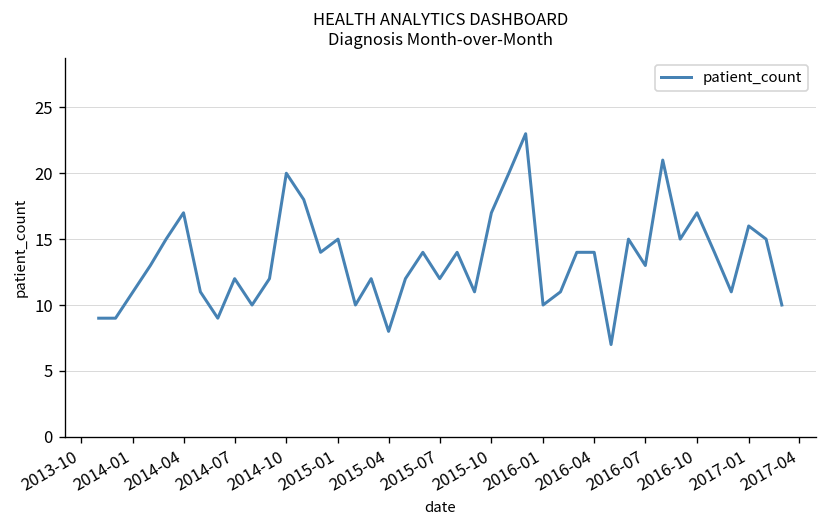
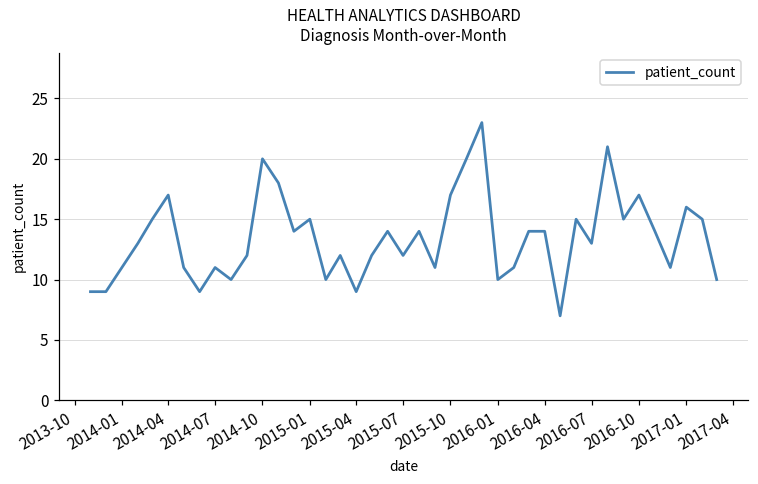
  {
    "2014-04": 17,
-   "2014-07": 12,
+   "2014-07": 11,
    "2014-10": 20,
    "2015-01": 15,
-   "2015-04": 8,
+   "2015-04": 9,
    "2015-07": 12,
    "2015-10": 17,
    "2016-01": 10,
    "2016-04": 14,
    "2016-07": 13,
    "2016-10": 17,
    "2017-01": 16
  }
